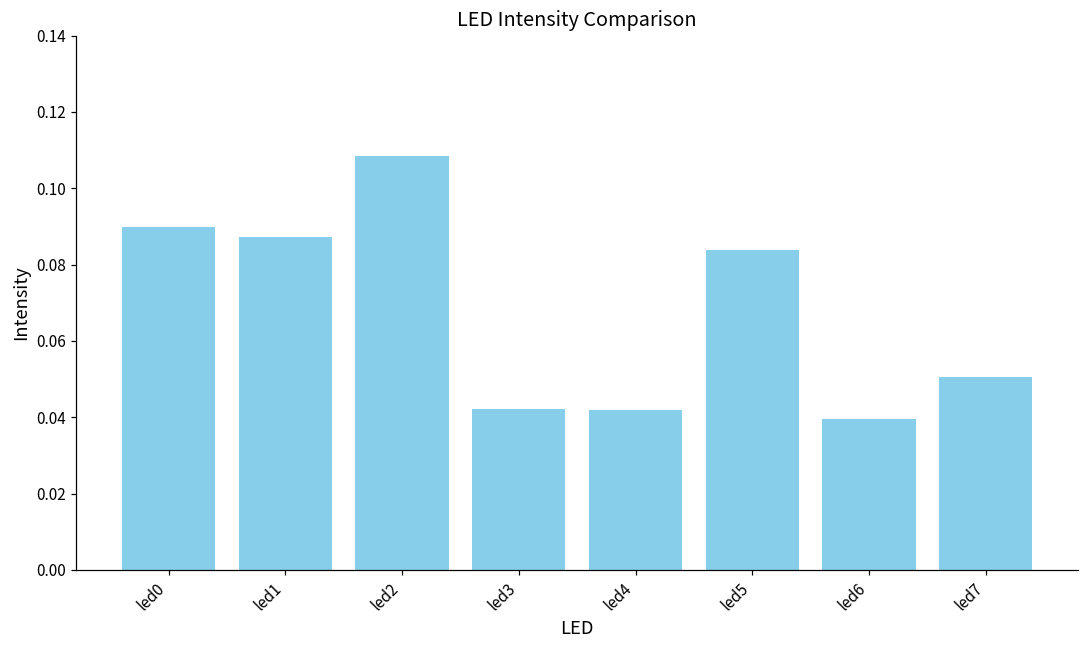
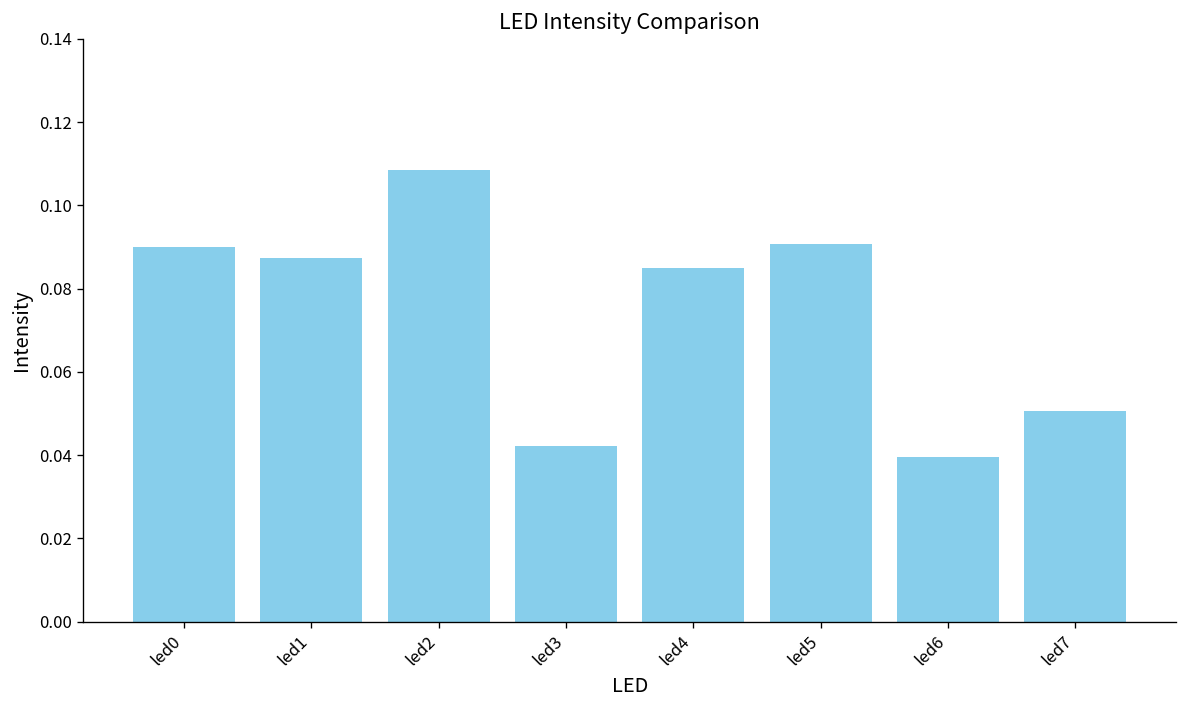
  {
    "led0": 0.090,
    "led1": 0.087,
    "led2": 0.108,
    "led3": 0.042,
-   "led4": 0.042,
-   "led5": 0.084,
+   "led4": 0.085,
+   "led5": 0.091,
    "led6": 0.039,
    "led7": 0.050
  }
